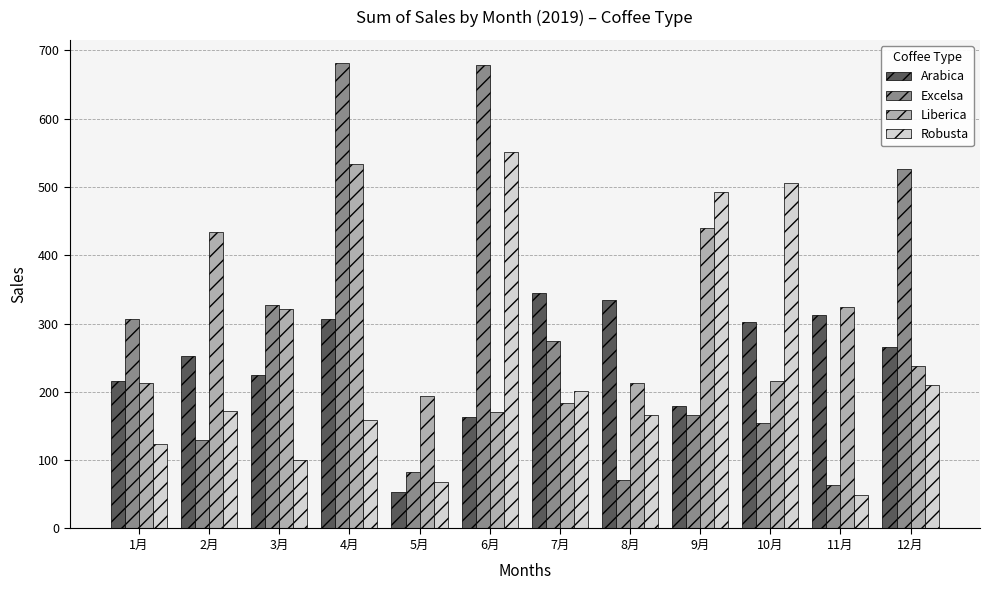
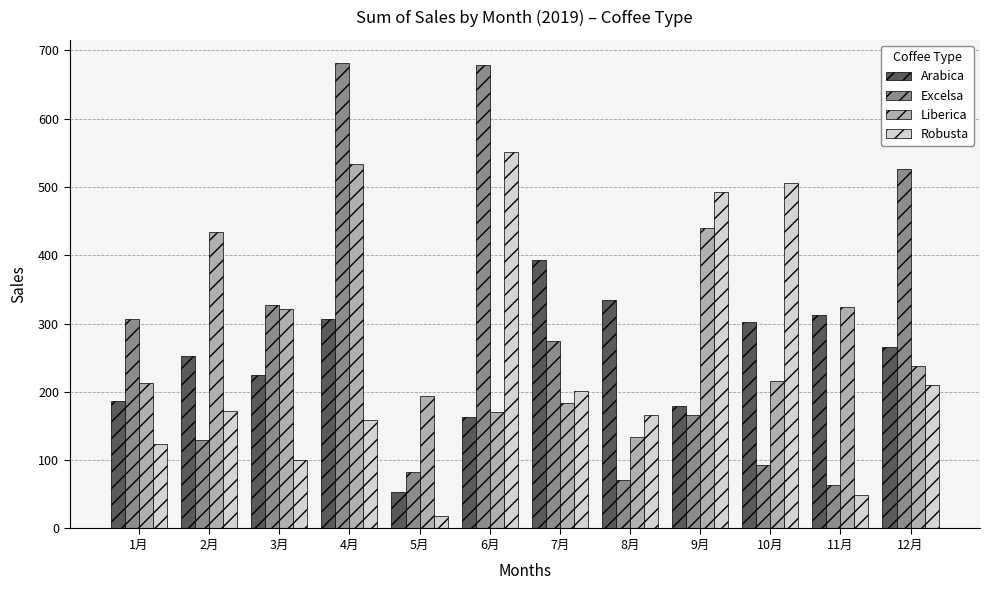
  {
    "Arabica": {
-     "1月": 220,
+     "1月": 190,
      "2月": 250,
      "3月": 220,
      "4月": 310,
      "5月": 50,
      "6月": 160,
-     "7月": 350,
+     "7月": 390,
      "8月": 330,
      "9月": 180,
      "10月": 300,
      "11月": 310,
      "12月": 270
    },
    "Excelsa": {
      "1月": 310,
      "2月": 130,
      "3月": 330,
      "4月": 680,
      "5月": 80,
      "6月": 680,
      "7月": 270,
      "8月": 70,
      "9月": 170,
-     "10月": 150,
+     "10月": 90,
      "11月": 60,
      "12月": 530
    },
    "Liberica": {
      "1月": 210,
      "2月": 430,
      "3月": 320,
      "4月": 530,
      "5月": 190,
      "6月": 170,
      "7月": 180,
-     "8月": 210,
+     "8月": 130,
      "9月": 440,
      "10月": 220,
      "11月": 320,
      "12月": 240
    },
    "Robusta": {
      "1月": 120,
      "2月": 170,
      "3月": 100,
      "4月": 160,
-     "5月": 70,
+     "5月": 20,
      "6月": 550,
      "7月": 200,
      "8月": 170,
      "9月": 490,
      "10月": 510,
      "11月": 50,
      "12月": 210
    }
  }
